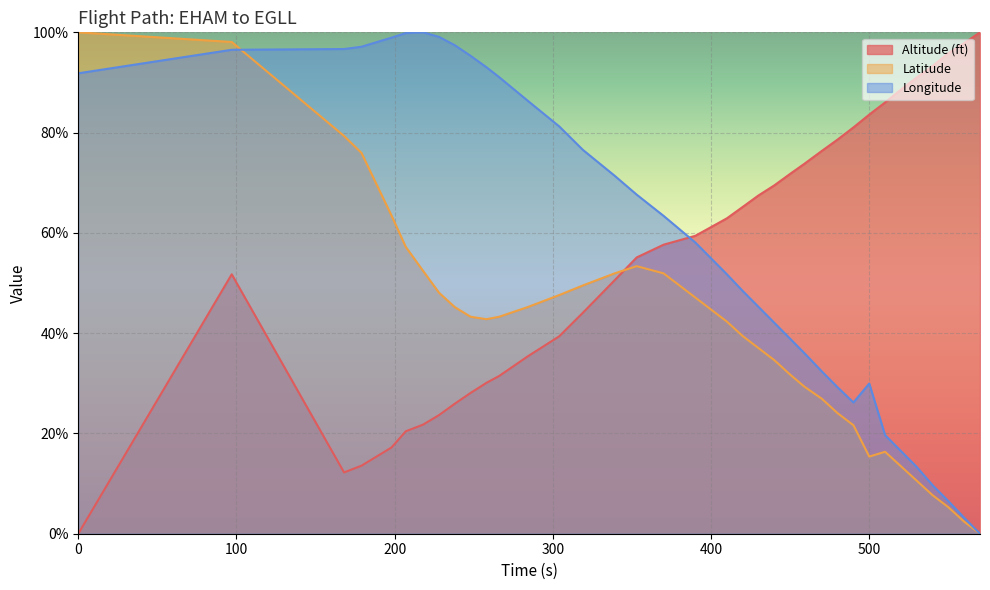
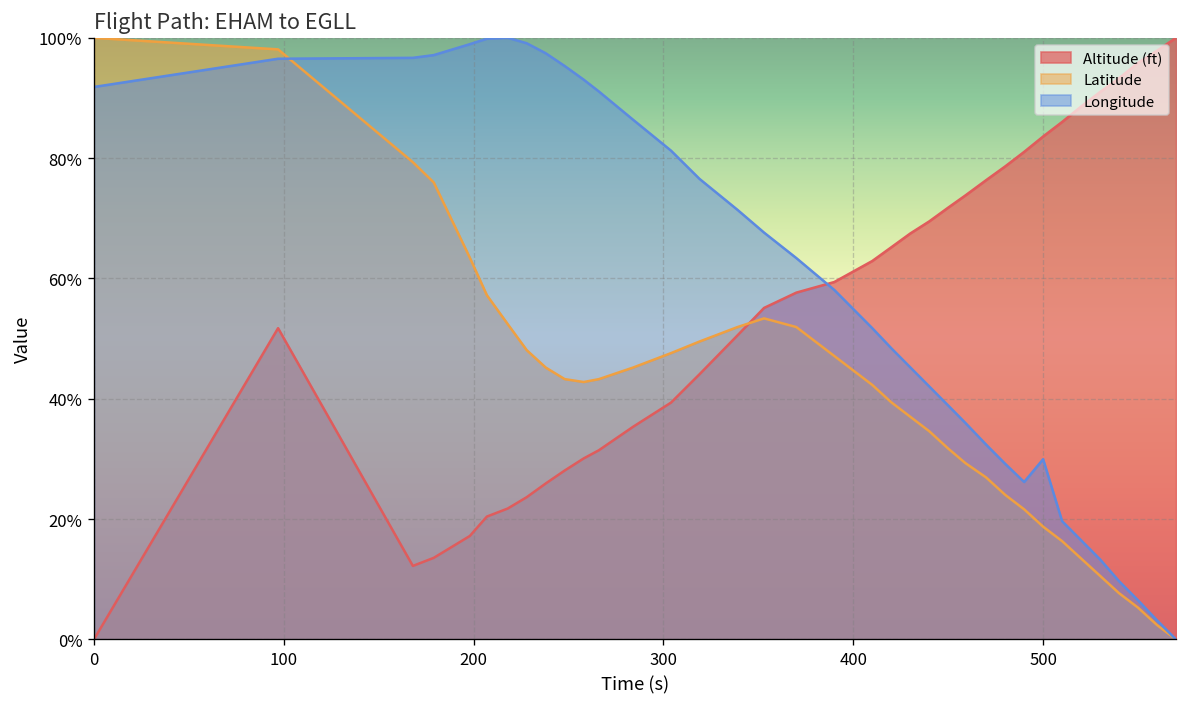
  {
    "Altitude (ft)": {
      "0": "0%",
      "500": "84%"
    },
    "Latitude": {
      "0": "100%",
-     "500": "15%"
+     "500": "19%"
    },
    "Longitude": {
      "0": "92%",
      "500": "30%"
    }
  }
